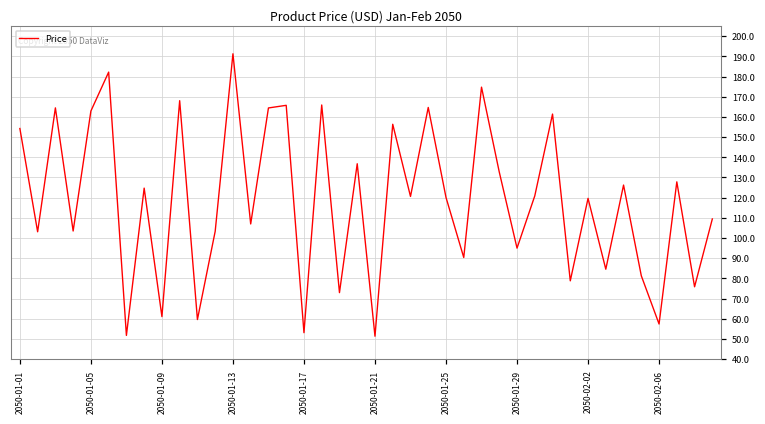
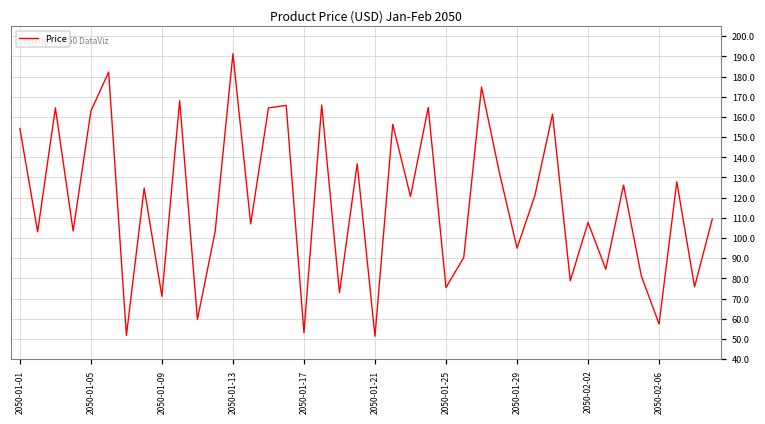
  {
    "2050-01-01": 154,
    "2050-01-05": 163,
-   "2050-01-09": 61,
+   "2050-01-09": 71,
    "2050-01-13": 191,
    "2050-01-17": 53,
    "2050-01-21": 51,
-   "2050-01-25": 120,
+   "2050-01-25": 75,
    "2050-01-29": 95,
-   "2050-02-02": 120,
+   "2050-02-02": 108,
    "2050-02-06": 57
  }
